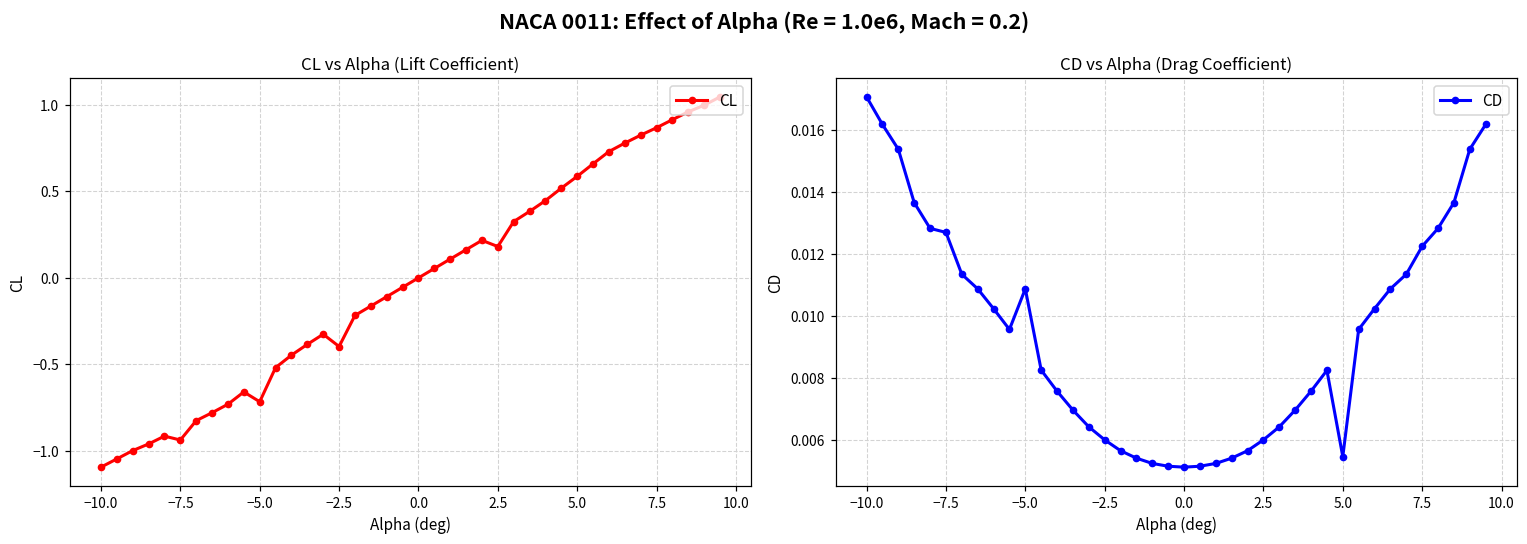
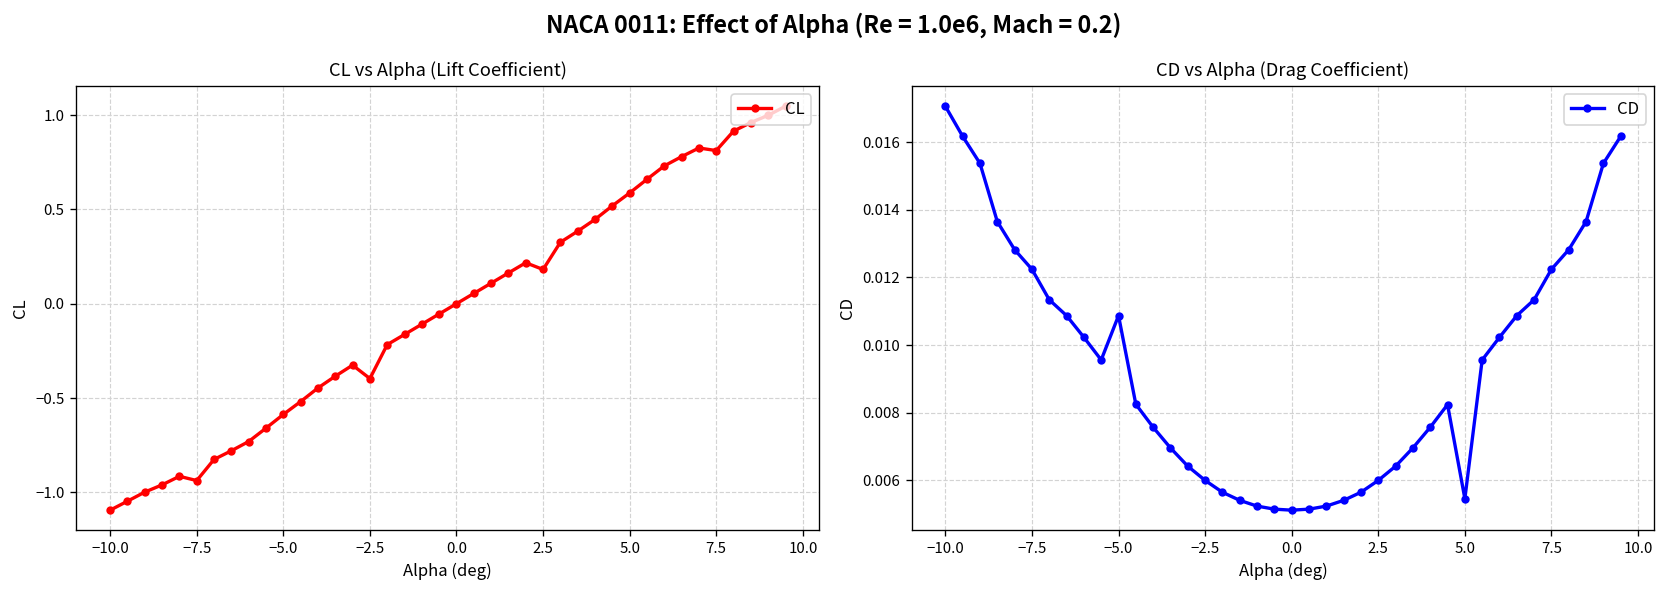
  {
    "CL vs Alpha (Lift Coefficient)": {
      "−10.0": -1.09,
      "−7.5": -0.94,
-     "−5.0": -0.72,
+     "−5.0": -0.59,
      "−2.5": -0.40,
      "0.0": 0.00,
      "2.5": 0.18,
      "5.0": 0.59,
-     "7.5": 0.87
+     "7.5": 0.81
    },
    "CD vs Alpha (Drag Coefficient)": {
      "−10.0": 0.0171,
-     "−7.5": 0.0127,
+     "−7.5": 0.0122,
      "−5.0": 0.0109,
      "−2.5": 0.0060,
      "0.0": 0.0051,
      "2.5": 0.0060,
      "5.0": 0.0055,
      "7.5": 0.0122
    }
  }
